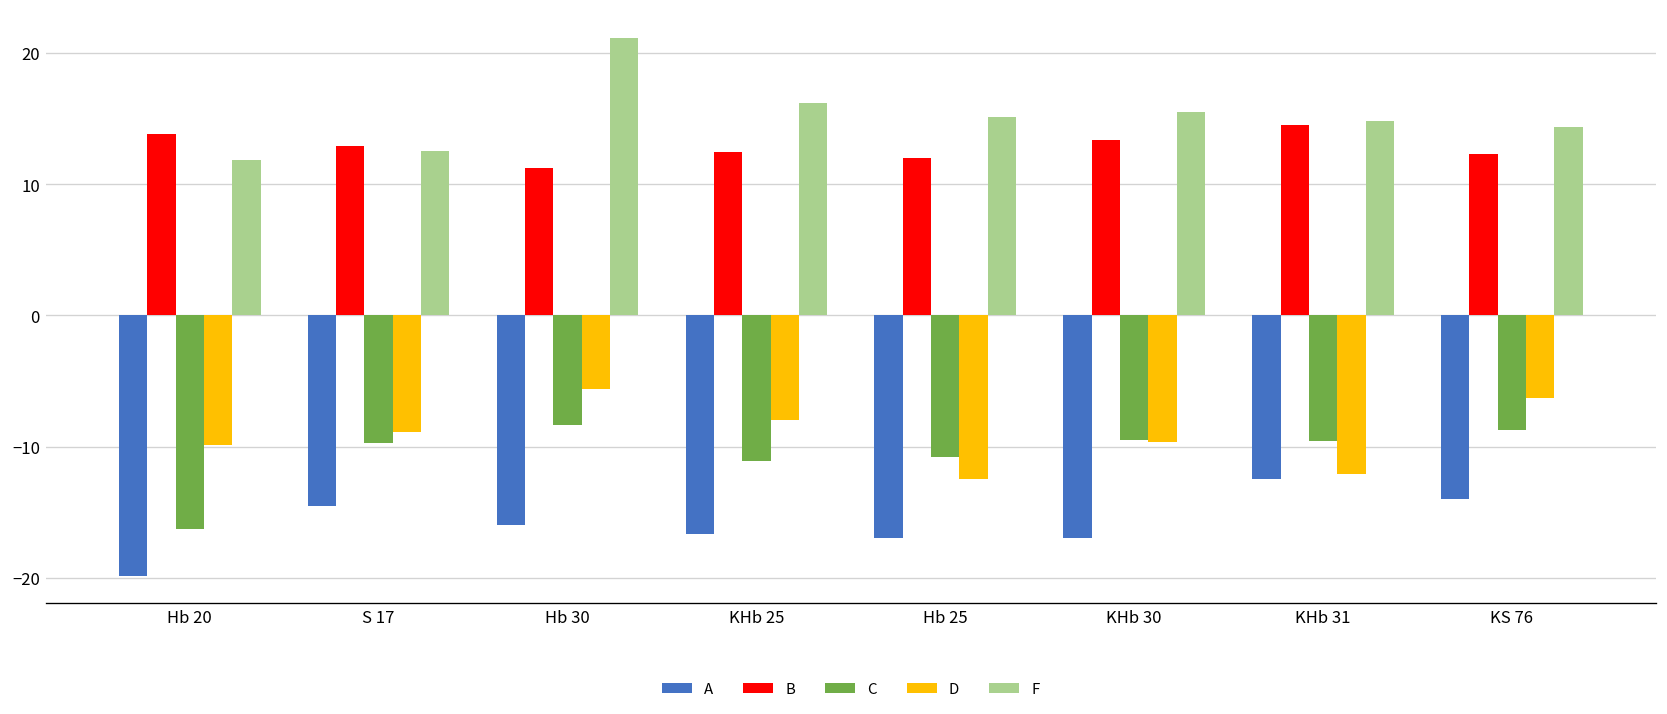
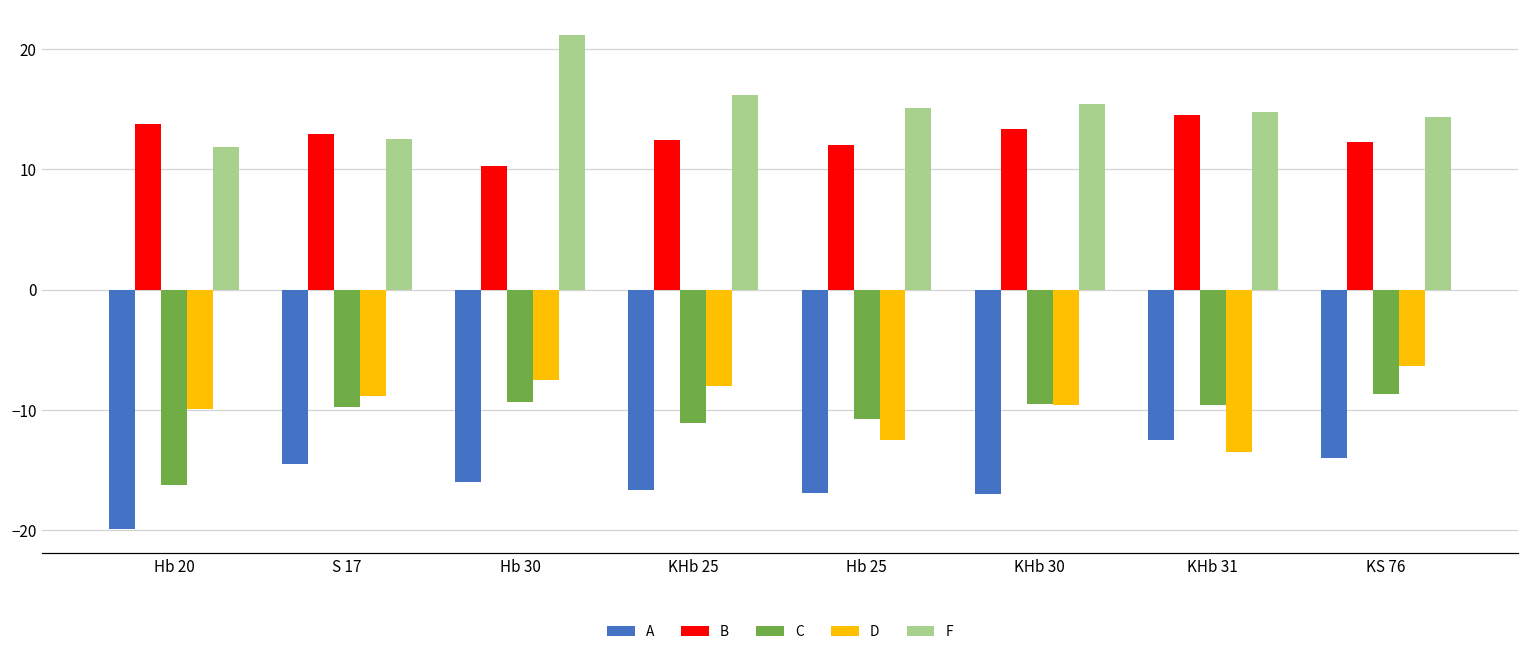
  {
    "A": {
      "Hb 20": -19.9,
      "S 17": -14.5,
      "Hb 30": -16.0,
      "KHb 25": -16.7,
      "Hb 25": -17.0,
      "KHb 30": -17.0,
      "KHb 31": -12.5,
      "KS 76": -14.0
    },
    "B": {
      "Hb 20": 13.8,
      "S 17": 12.9,
-     "Hb 30": 11.2,
+     "Hb 30": 10.3,
      "KHb 25": 12.5,
      "Hb 25": 12.0,
      "KHb 30": 13.4,
      "KHb 31": 14.5,
      "KS 76": 12.3
    },
    "C": {
      "Hb 20": -16.3,
      "S 17": -9.8,
-     "Hb 30": -8.4,
+     "Hb 30": -9.4,
      "KHb 25": -11.1,
      "Hb 25": -10.8,
      "KHb 30": -9.5,
      "KHb 31": -9.6,
      "KS 76": -8.7
    },
    "D": {
      "Hb 20": -9.9,
      "S 17": -8.9,
-     "Hb 30": -5.6,
+     "Hb 30": -7.5,
      "KHb 25": -8.0,
      "Hb 25": -12.5,
      "KHb 30": -9.6,
-     "KHb 31": -12.1,
+     "KHb 31": -13.5,
      "KS 76": -6.3
    },
    "F": {
      "Hb 20": 11.9,
      "S 17": 12.6,
      "Hb 30": 21.2,
      "KHb 25": 16.2,
      "Hb 25": 15.1,
      "KHb 30": 15.5,
      "KHb 31": 14.8,
      "KS 76": 14.4
    }
  }
